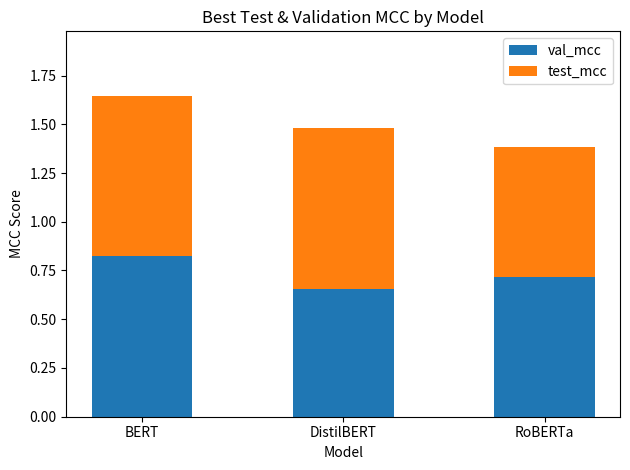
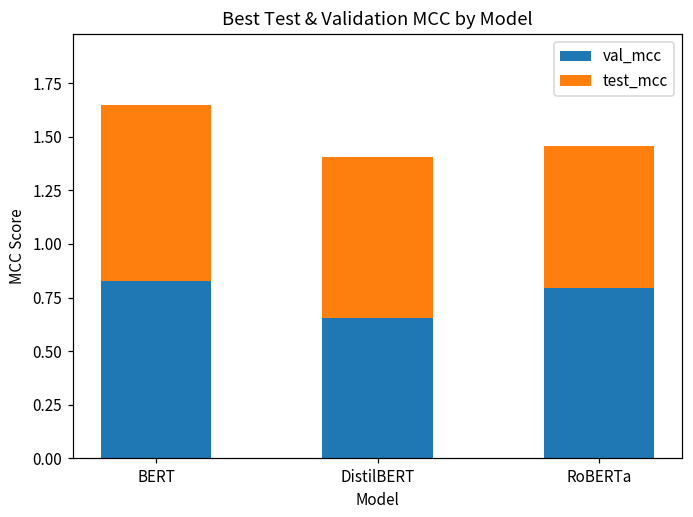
  {
    "val_mcc": {
      "BERT": 0.83,
      "DistilBERT": 0.65,
-     "RoBERTa": 0.72
+     "RoBERTa": 0.79
    },
    "test_mcc": {
      "BERT": 0.82,
-     "DistilBERT": 0.83,
+     "DistilBERT": 0.75,
      "RoBERTa": 0.66
    }
  }
